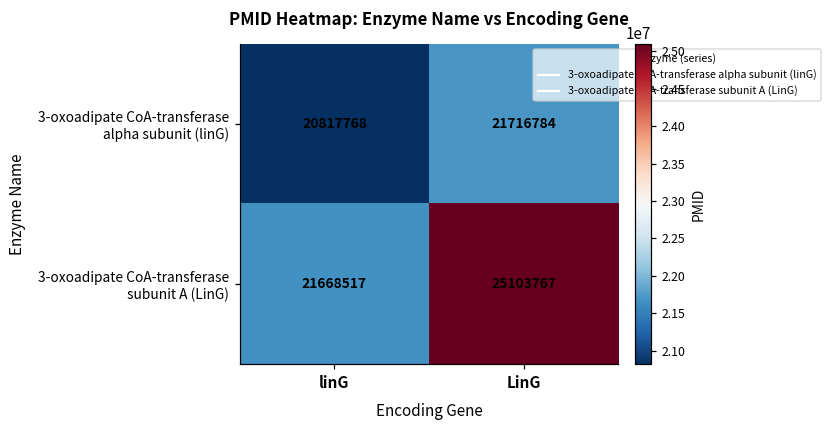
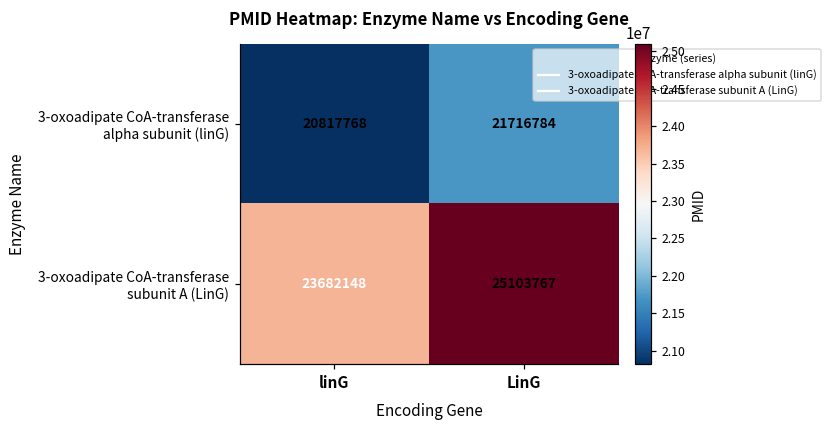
  {
    "3-oxoadipate CoA-transferase alpha subunit (linG)": {
      "linG": 20817768,
      "LinG": 21716784
    },
    "3-oxoadipate CoA-transferase subunit A (LinG)": {
-     "linG": 21668517,
+     "linG": 23682148,
      "LinG": 25103767
    }
  }
